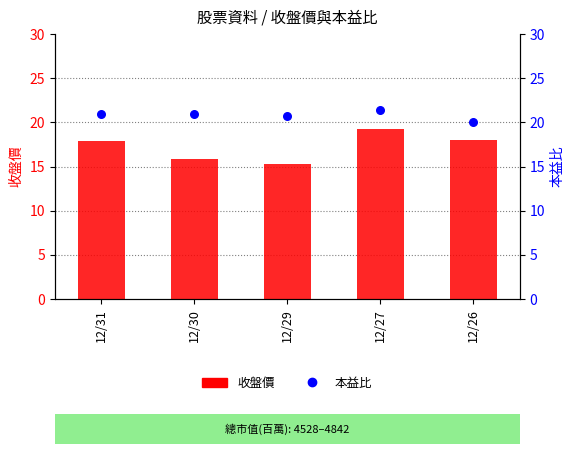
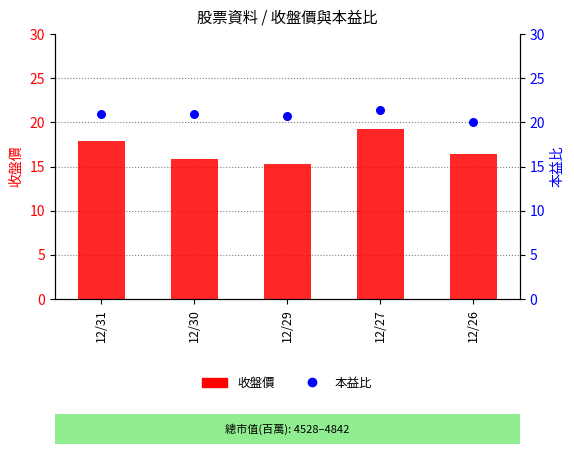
  {
    "收盤價": {
      "12/31": 18,
      "12/30": 16,
      "12/29": 15,
      "12/27": 19,
-     "12/26": 18
+     "12/26": 16
    }
  }
